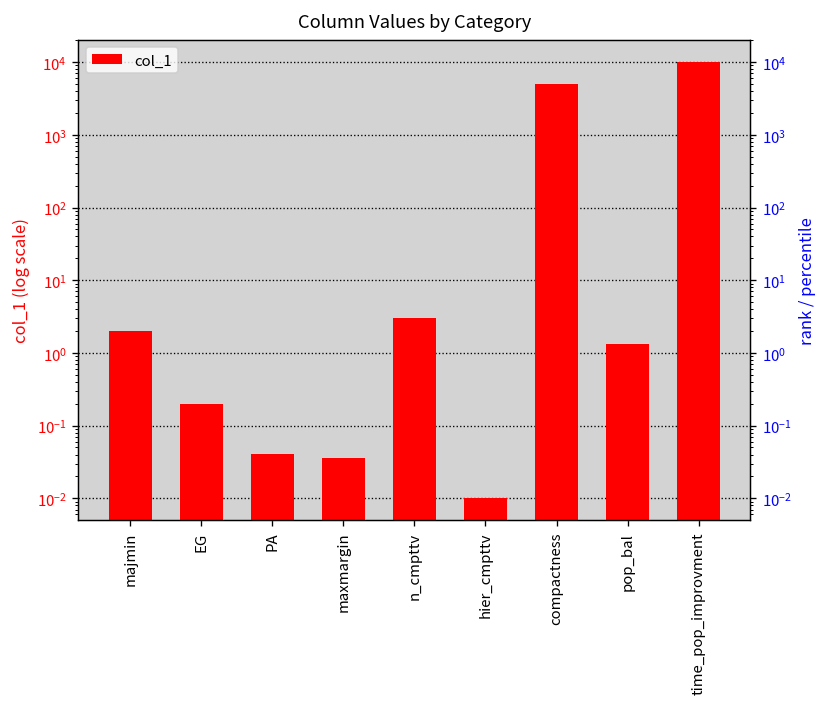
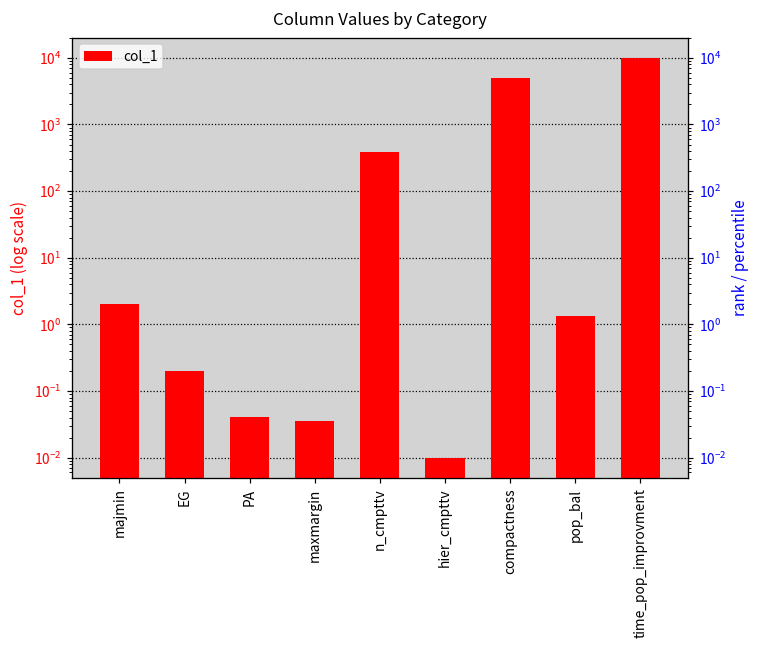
  {
    "majmin": 2,
    "EG": 0.20,
    "PA": 0.04,
    "maxmargin": 0.04,
-   "n_cmpttv": 3,
+   "n_cmpttv": 400,
    "hier_cmpttv": 0.010,
    "compactness": 5000,
    "pop_bal": 1.3,
    "time_pop_improvment": 10000
  }
